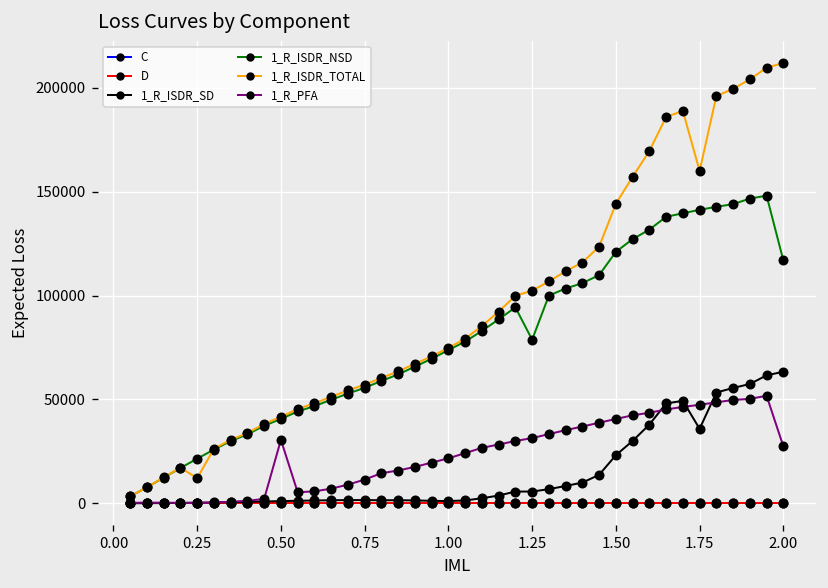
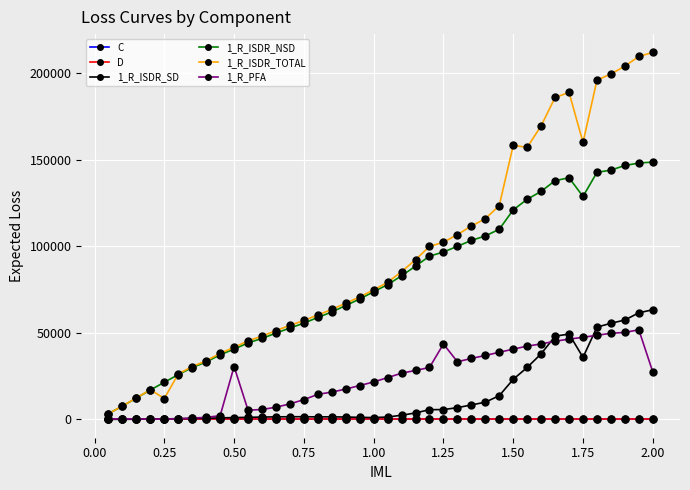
  {
    "D": {
      "0.75": 0,
      "1.25": 0,
      "1.50": 0,
      "1.75": 0,
      "2.00": 0
    },
    "1_R_ISDR_SD": {
      "0.75": 2000,
      "1.25": 6000,
      "1.50": 23000,
      "1.75": 36000,
      "2.00": 63000
    },
    "1_R_ISDR_NSD": {
      "0.25": 21000,
      "0.75": 56000,
-     "1.25": 79000,
+     "1.25": 97000,
      "1.50": 121000,
-     "1.75": 141000,
-     "2.00": 117000
+     "1.75": 129000,
+     "2.00": 149000
    },
    "1_R_ISDR_TOTAL": {
      "0.25": 12000,
      "0.75": 57000,
      "1.25": 102000,
-     "1.50": 144000,
+     "1.50": 158000,
      "1.75": 160000,
      "2.00": 212000
    },
    "1_R_PFA": {
      "0.50": 31000,
      "0.75": 11000,
      "1.00": 22000,
-     "1.25": 31000,
+     "1.25": 44000,
      "1.50": 41000,
      "1.75": 47000,
      "2.00": 27000
    }
  }
